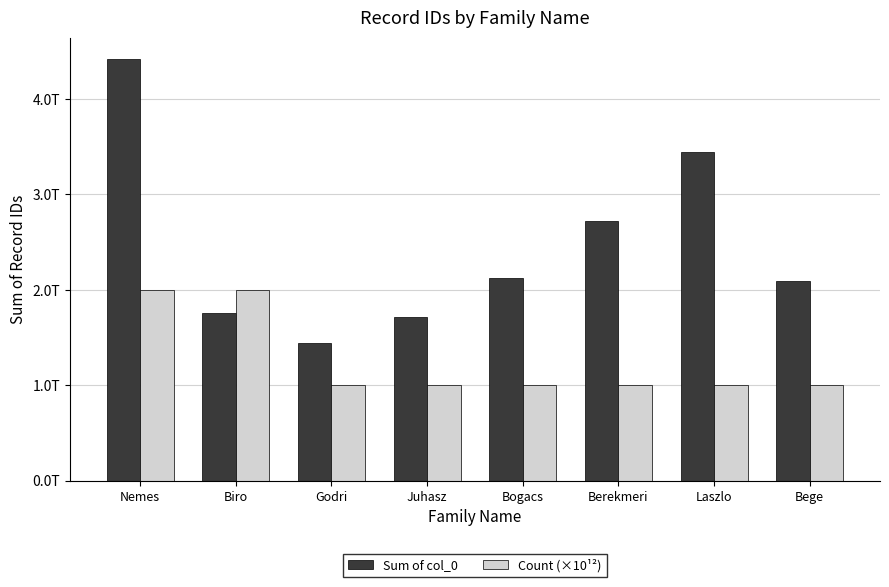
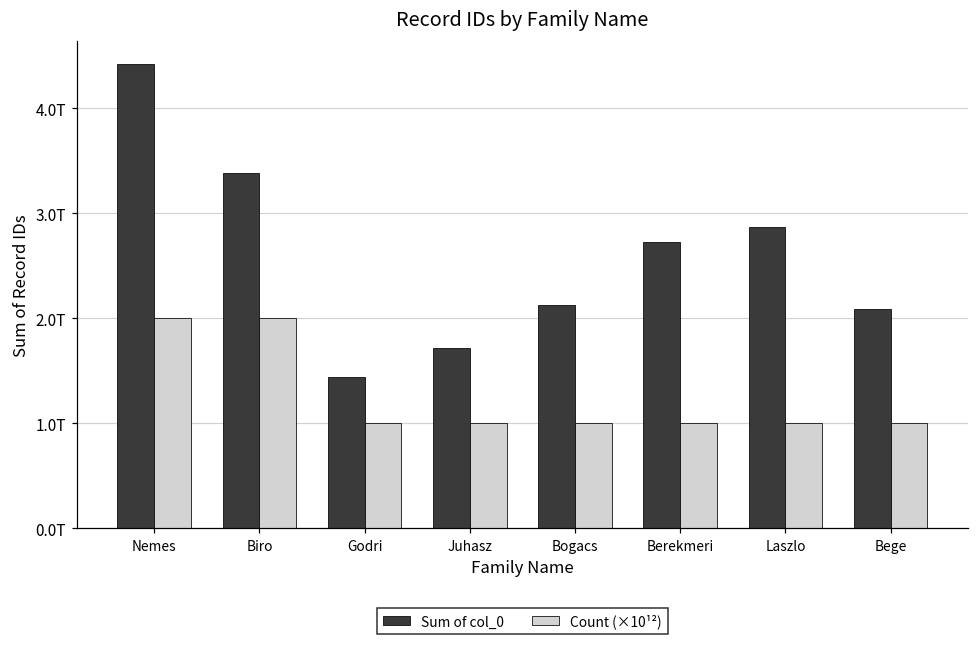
  {
    "Sum of col_0": {
      "Nemes": "4.4T",
-     "Biro": "1.8T",
+     "Biro": "3.4T",
      "Godri": "1.4T",
      "Juhasz": "1.7T",
      "Bogacs": "2.1T",
      "Berekmeri": "2.7T",
-     "Laszlo": "3.4T",
+     "Laszlo": "2.9T",
      "Bege": "2.1T"
    },
    "Count (×10¹²)": {
      "Nemes": "2.0T",
      "Biro": "2.0T",
      "Godri": "1.0T",
      "Juhasz": "1.0T",
      "Bogacs": "1.0T",
      "Berekmeri": "1.0T",
      "Laszlo": "1.0T",
      "Bege": "1.0T"
    }
  }
